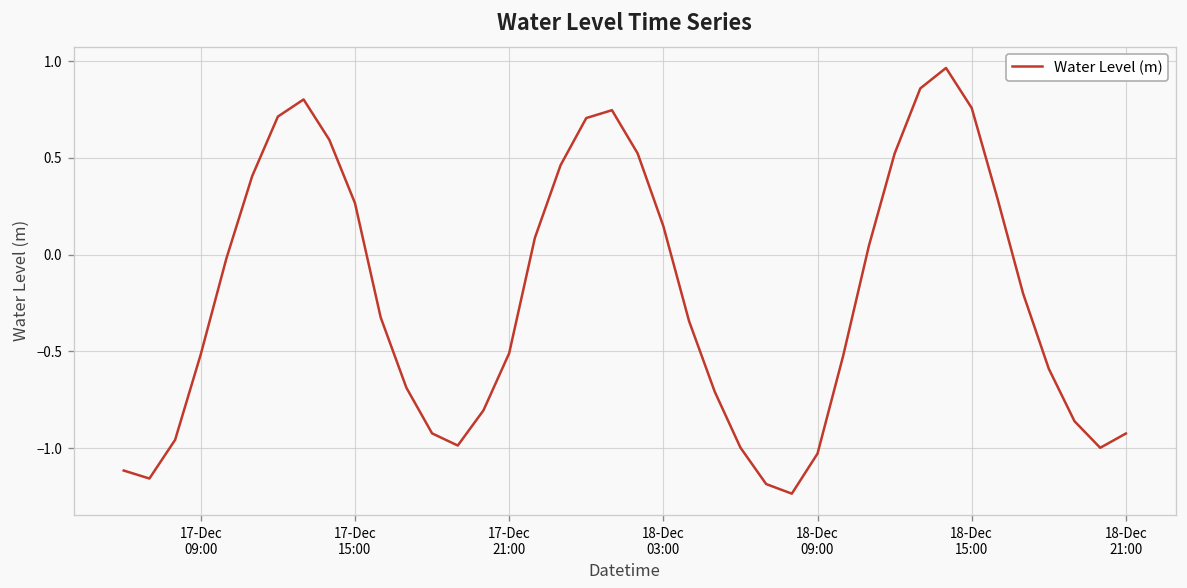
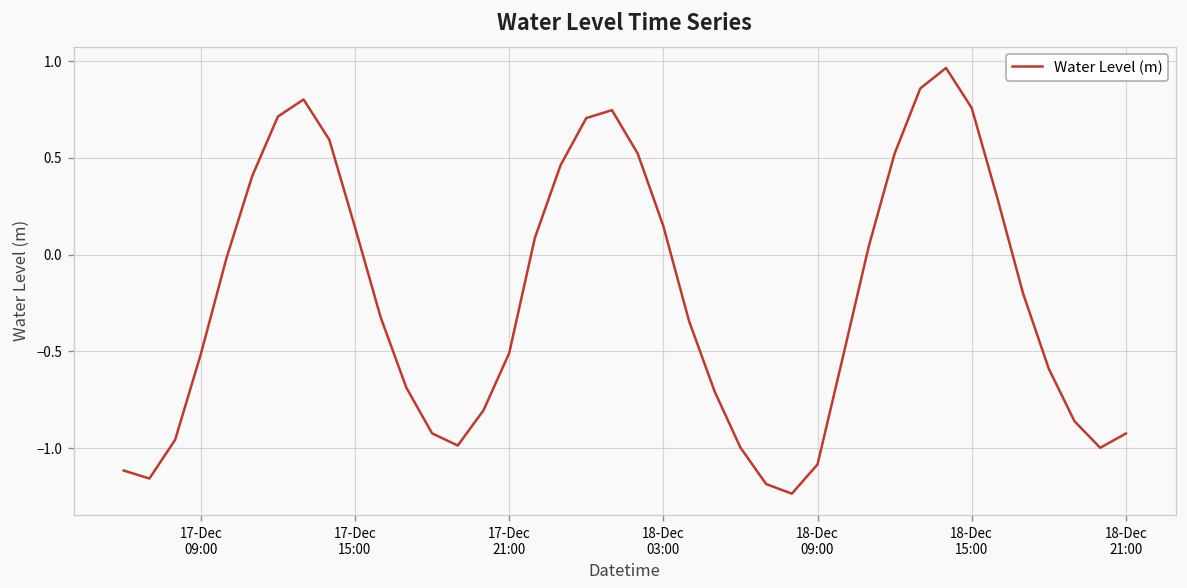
  {
    "17-Dec 09:00": -0.51,
-   "17-Dec 15:00": 0.27,
+   "17-Dec 15:00": 0.14,
    "17-Dec 21:00": -0.51,
    "18-Dec 03:00": 0.15,
-   "18-Dec 09:00": -1.03,
+   "18-Dec 09:00": -1.08,
    "18-Dec 15:00": 0.76,
    "18-Dec 21:00": -0.93
  }
